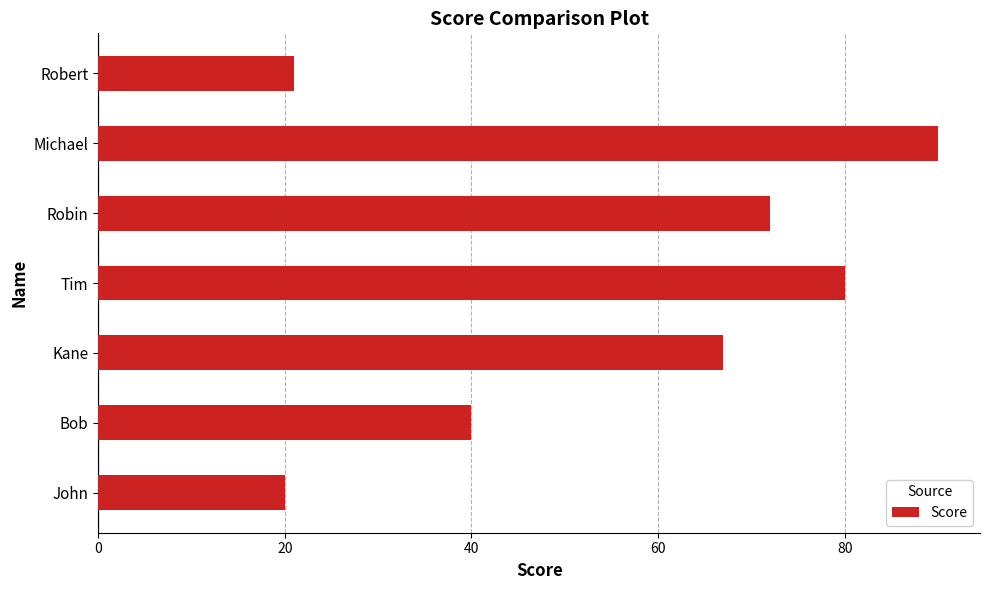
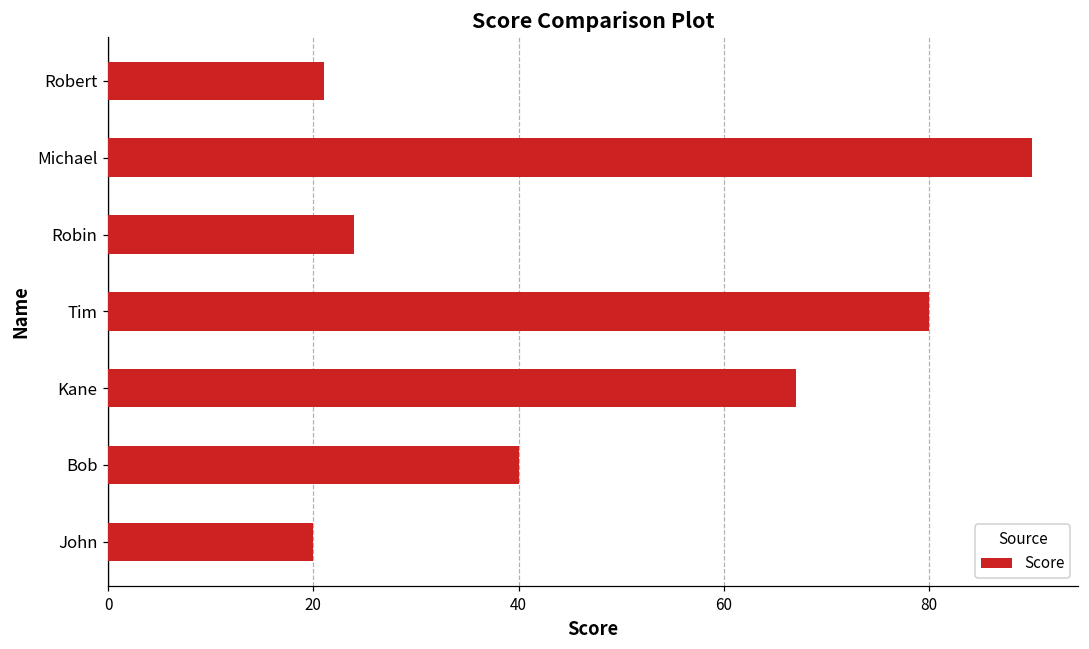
  {
    "Robert": 21,
    "Michael": 90,
-   "Robin": 72,
+   "Robin": 24,
    "Tim": 80,
    "Kane": 67,
    "Bob": 40,
    "John": 20
  }
